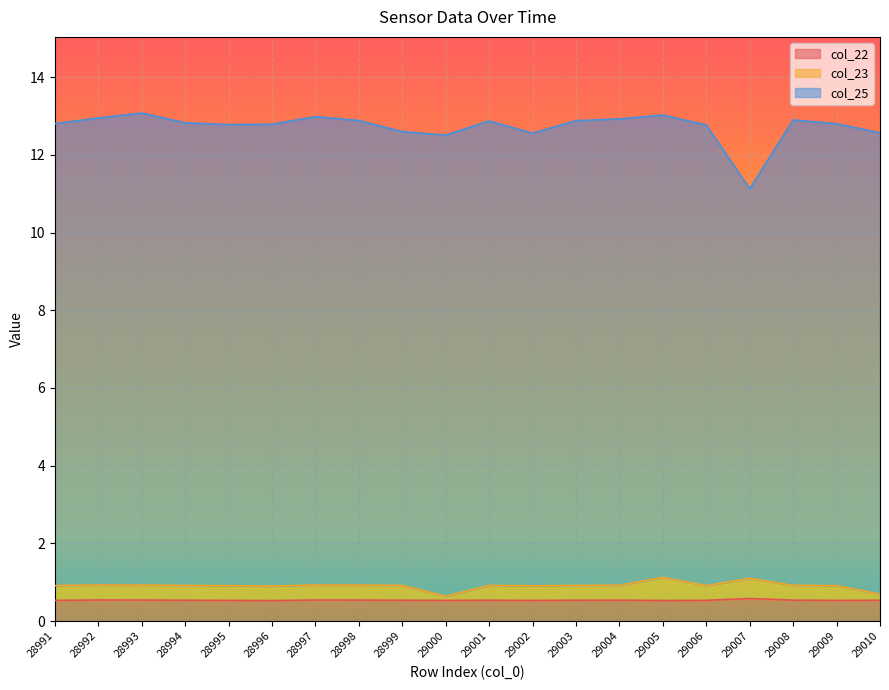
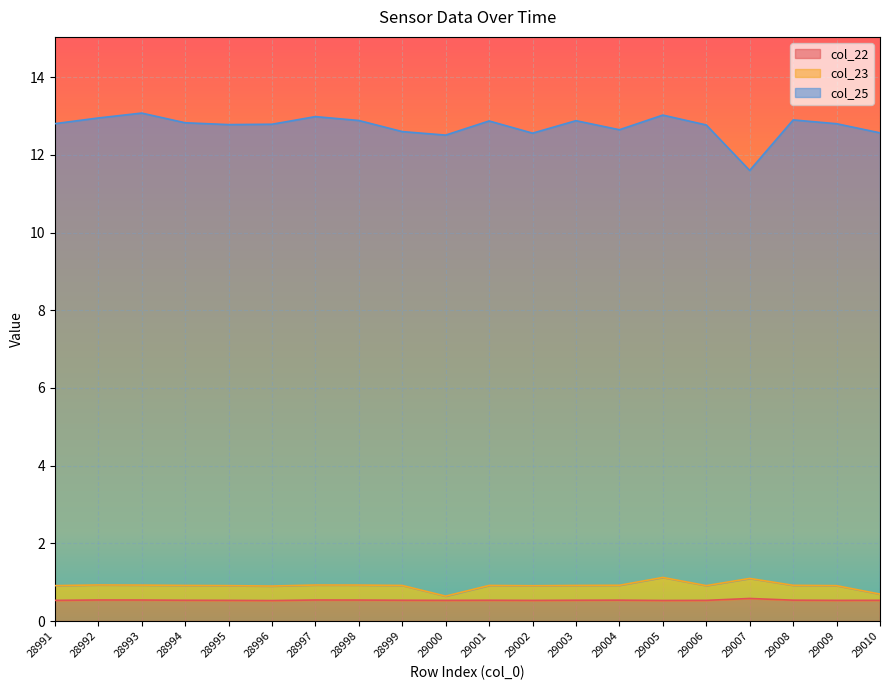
  {
    "col_22": {
      "28991": 0.5,
      "28992": 0.5,
      "28993": 0.5,
      "28994": 0.5,
      "28995": 0.5,
      "28996": 0.5,
      "28997": 0.5,
      "28998": 0.5,
      "28999": 0.5,
      "29000": 0.5,
      "29001": 0.5,
      "29002": 0.5,
      "29003": 0.5,
      "29004": 0.5,
      "29005": 0.5,
      "29006": 0.5,
      "29007": 0.6,
      "29008": 0.5,
      "29009": 0.5,
      "29010": 0.5
    },
    "col_23": {
      "28991": 0.4,
      "28992": 0.4,
      "28993": 0.4,
      "28994": 0.4,
      "28995": 0.4,
      "28996": 0.4,
      "28997": 0.4,
      "28998": 0.4,
      "28999": 0.4,
      "29000": 0.1,
      "29001": 0.4,
      "29002": 0.4,
      "29003": 0.4,
      "29004": 0.4,
      "29005": 0.6,
      "29006": 0.4,
      "29007": 0.5,
      "29008": 0.4,
      "29009": 0.4,
      "29010": 0.2
    },
    "col_25": {
      "28991": 11.9,
      "28992": 12.0,
      "28993": 12.1,
      "28994": 11.9,
      "28995": 11.9,
      "28996": 11.9,
      "28997": 12.1,
      "28998": 12.0,
      "28999": 11.7,
      "29000": 11.9,
      "29001": 12.0,
      "29002": 11.6,
      "29003": 12.0,
-     "29004": 12.0,
+     "29004": 11.7,
      "29005": 11.9,
      "29006": 11.9,
-     "29007": 10.0,
+     "29007": 10.5,
      "29008": 12.0,
      "29009": 11.9,
      "29010": 11.9
    }
  }
